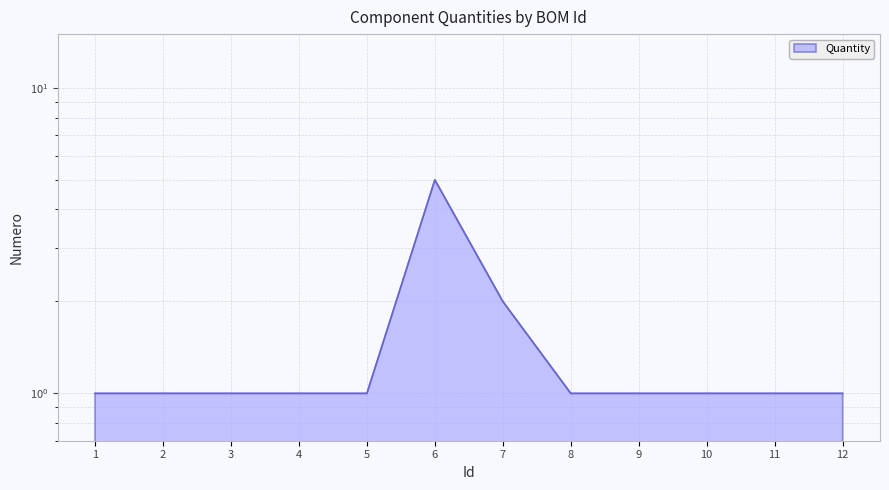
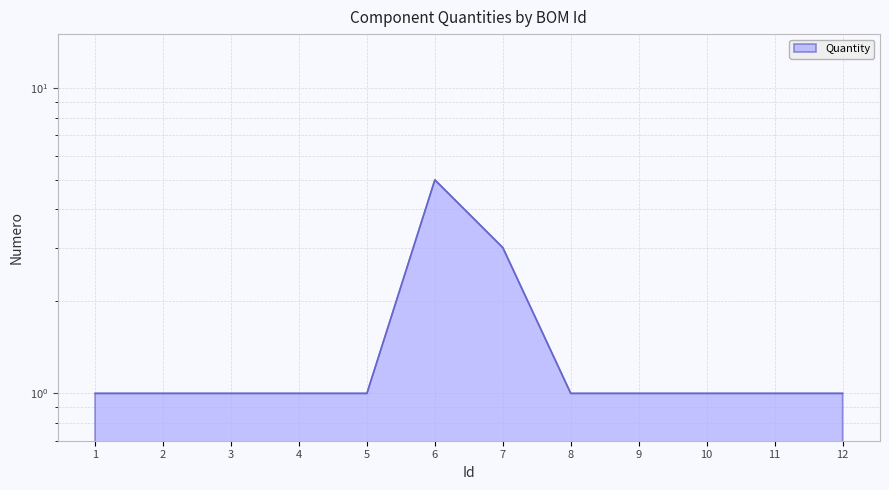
  {
    "1": 1,
    "2": 1,
    "3": 1,
    "4": 1,
    "5": 1,
    "6": 5,
-   "7": 2,
+   "7": 3,
    "8": 1,
    "9": 1,
    "10": 1,
    "11": 1,
    "12": 1
  }
